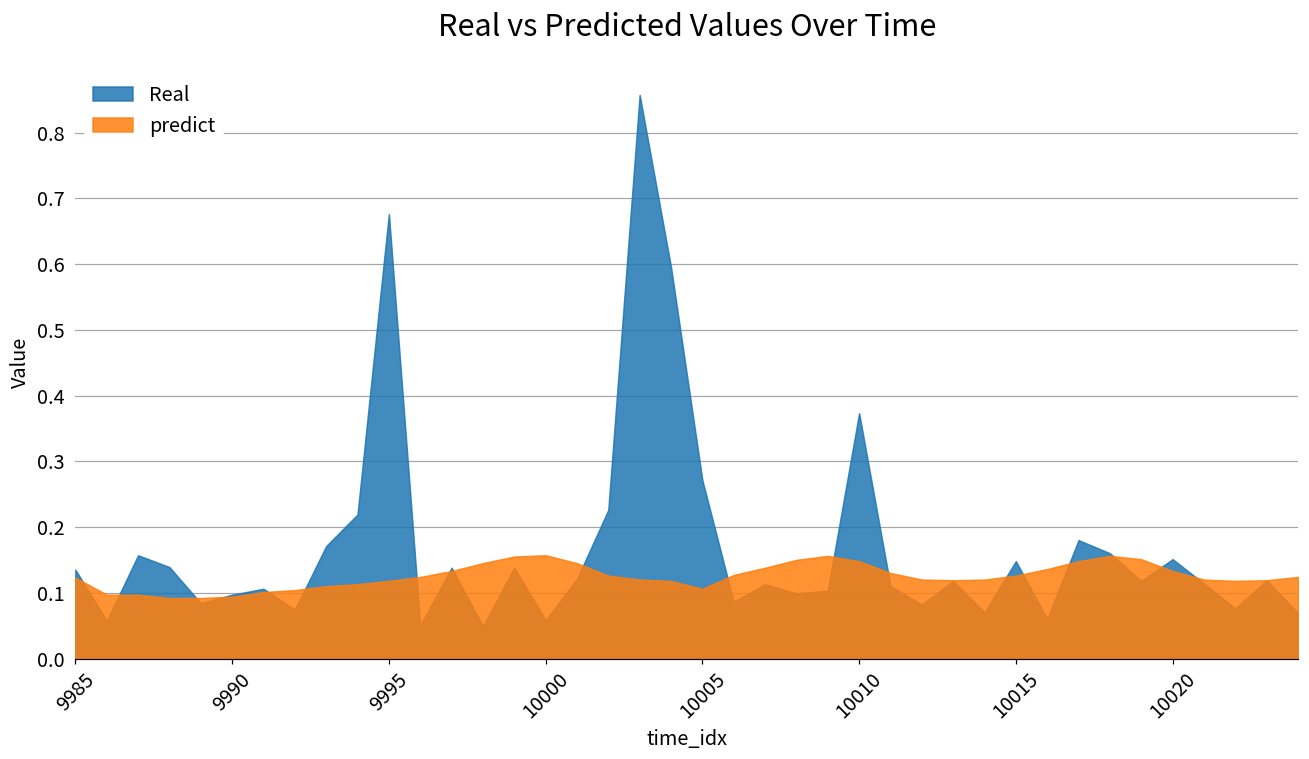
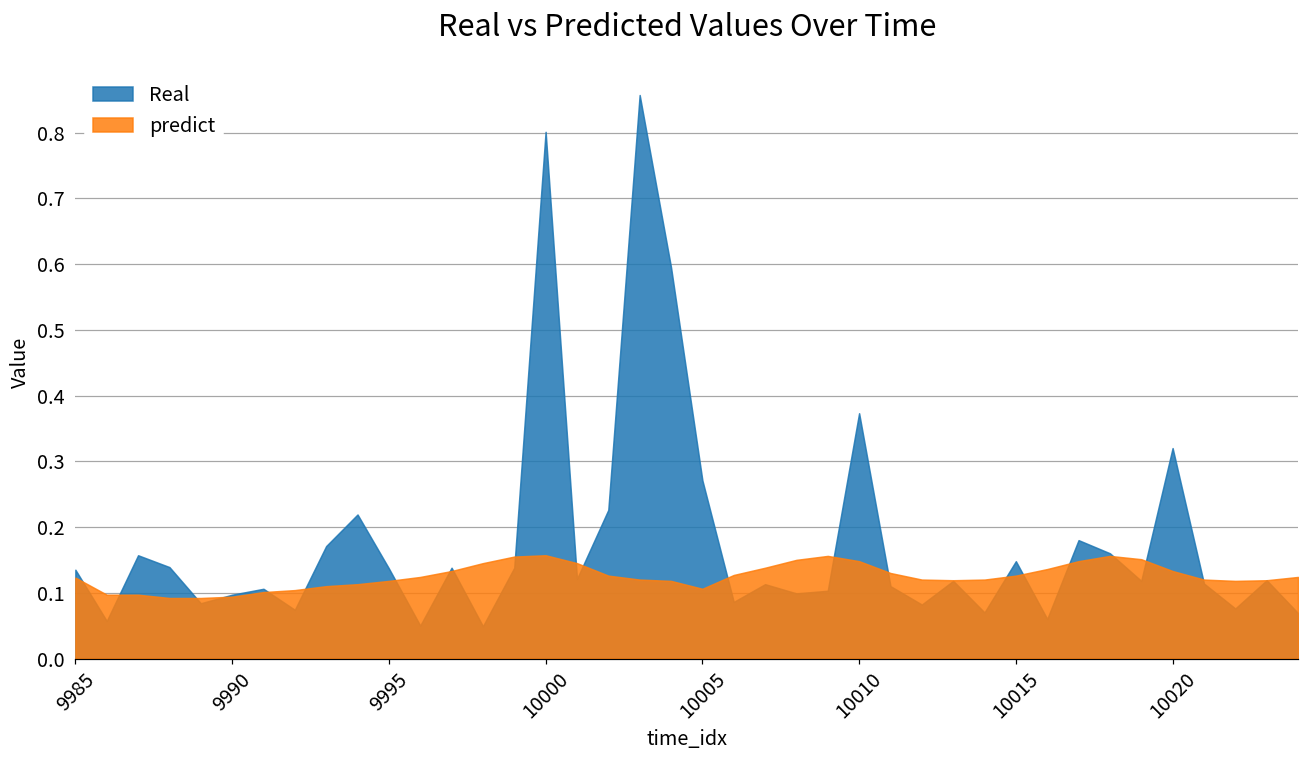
  {
    "Real": {
      "9985": 0.14,
-     "9995": 0.68,
-     "10000": 0.06,
+     "9995": 0.14,
+     "10000": 0.80,
      "10005": 0.27,
      "10010": 0.37,
      "10015": 0.15,
-     "10020": 0.15
+     "10020": 0.32
    },
    "predict": {
      "9985": 0.12,
      "9995": 0.12,
      "10000": 0.16,
      "10005": 0.11,
      "10010": 0.15,
      "10015": 0.13,
      "10020": 0.13
    }
  }
